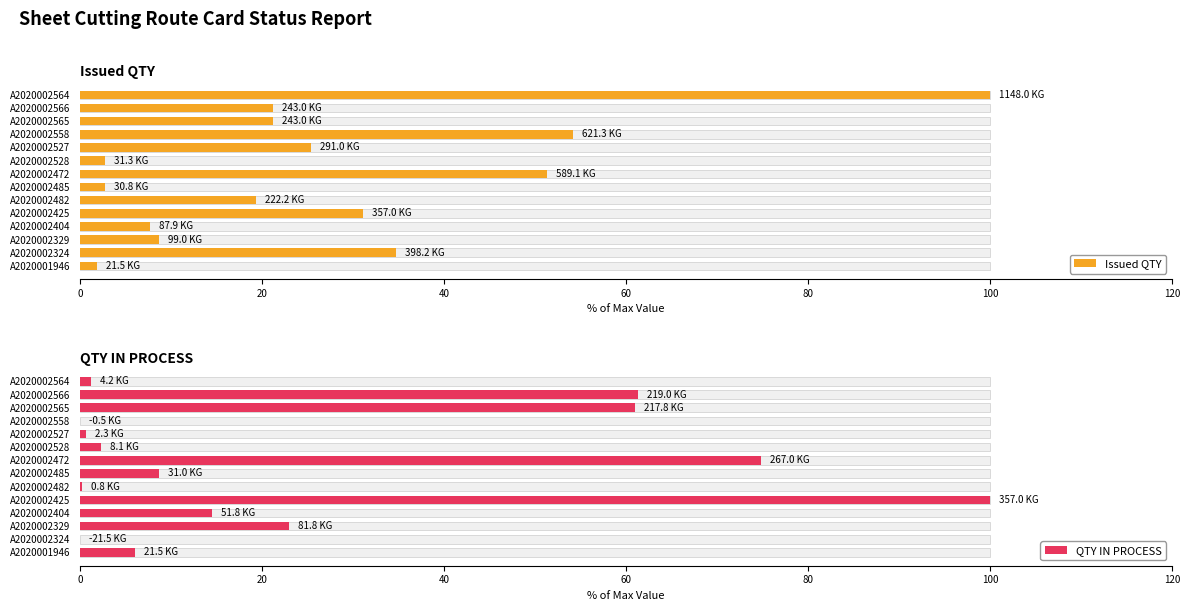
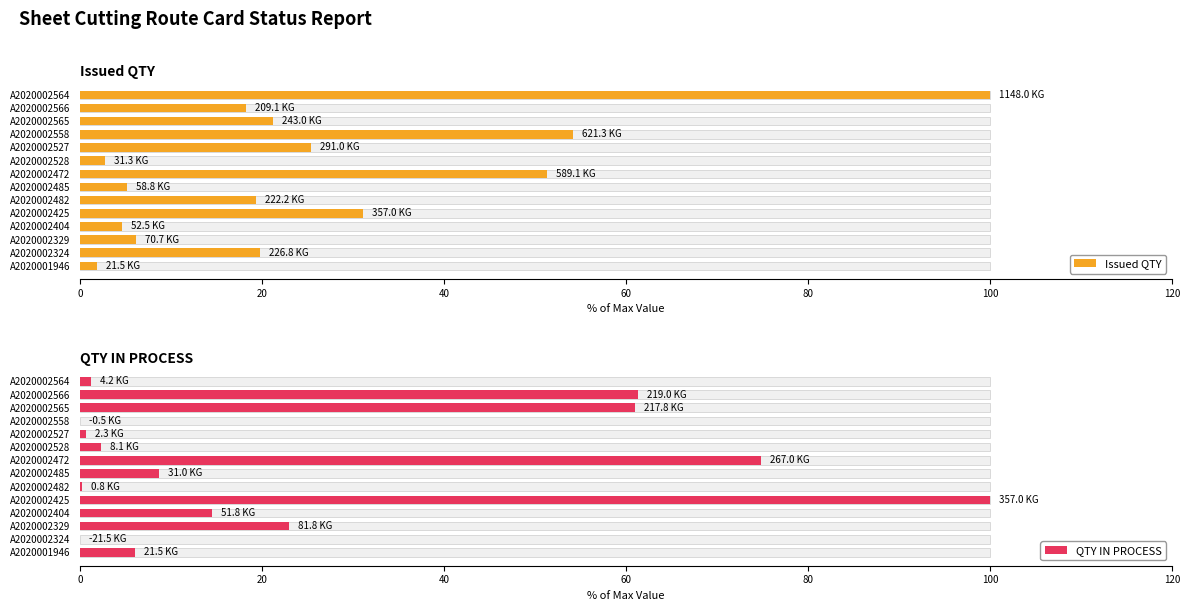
  {
    "Issued QTY": {
      "Issued QTY": {
-       "A2020002566": 243.0,
-       "A2020002485": 30.8,
-       "A2020002404": 87.9,
-       "A2020002329": 99.0,
-       "A2020002324": 398.2
+       "A2020002566": 209.1,
+       "A2020002485": 58.8,
+       "A2020002404": 52.5,
+       "A2020002329": 70.7,
+       "A2020002324": 226.8
      }
    },
    "QTY IN PROCESS": {
      "QTY IN PROCESS": {
        "A2020002558": 0,
        "A2020002324": 0
      }
    }
  }
